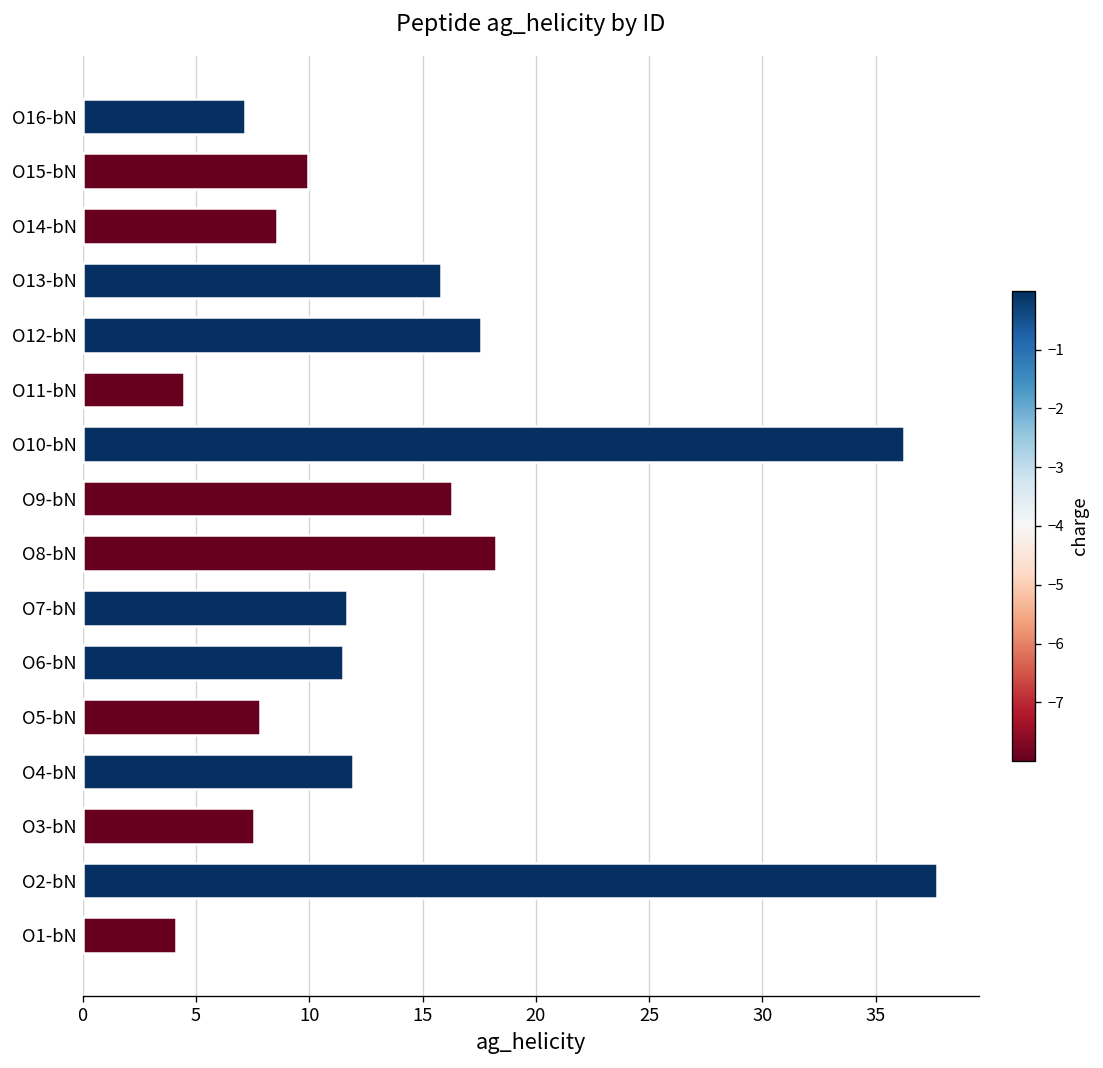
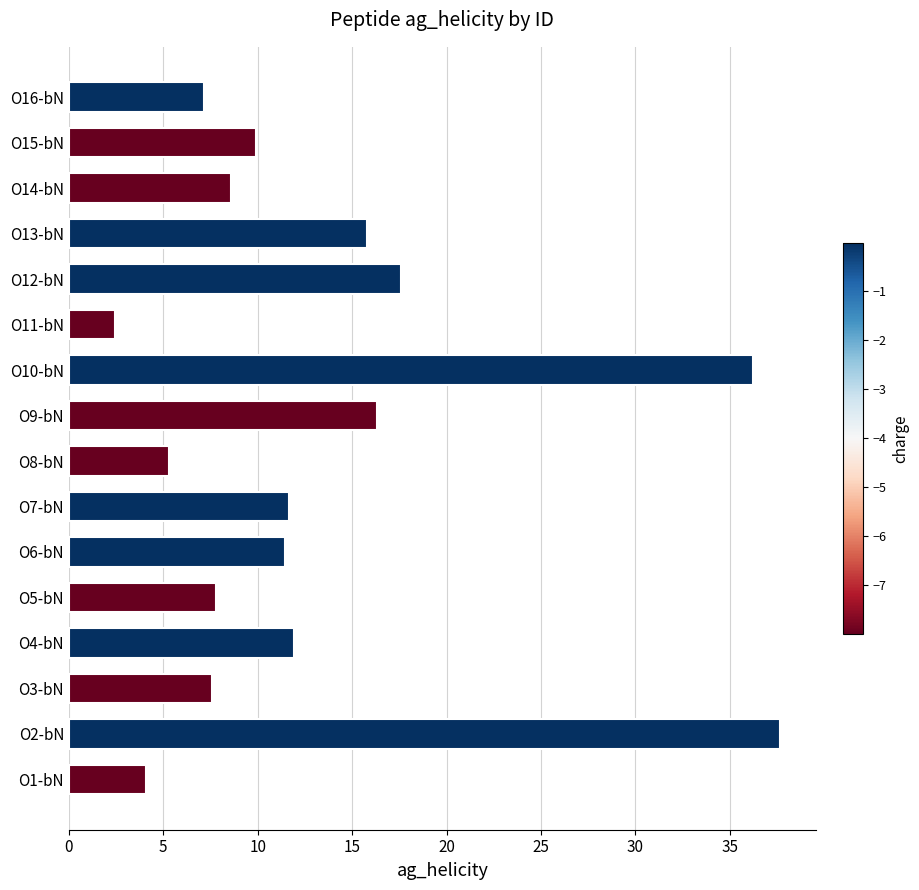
  {
    "O16-bN": 7.2,
    "O15-bN": 9.9,
    "O14-bN": 8.6,
    "O13-bN": 15.8,
    "O12-bN": 17.6,
-   "O11-bN": 4.5,
+   "O11-bN": 2.4,
    "O10-bN": 36.2,
    "O9-bN": 16.3,
-   "O8-bN": 18.2,
+   "O8-bN": 5.3,
    "O7-bN": 11.7,
    "O6-bN": 11.5,
    "O5-bN": 7.8,
    "O4-bN": 11.9,
    "O3-bN": 7.6,
    "O2-bN": 37.7,
    "O1-bN": 4.1
  }
